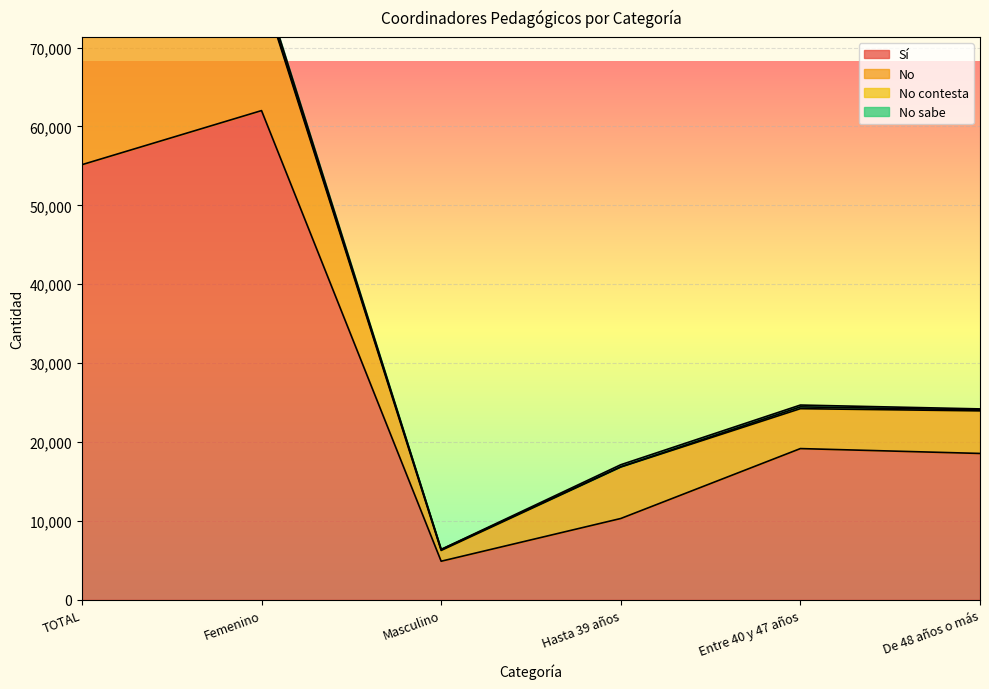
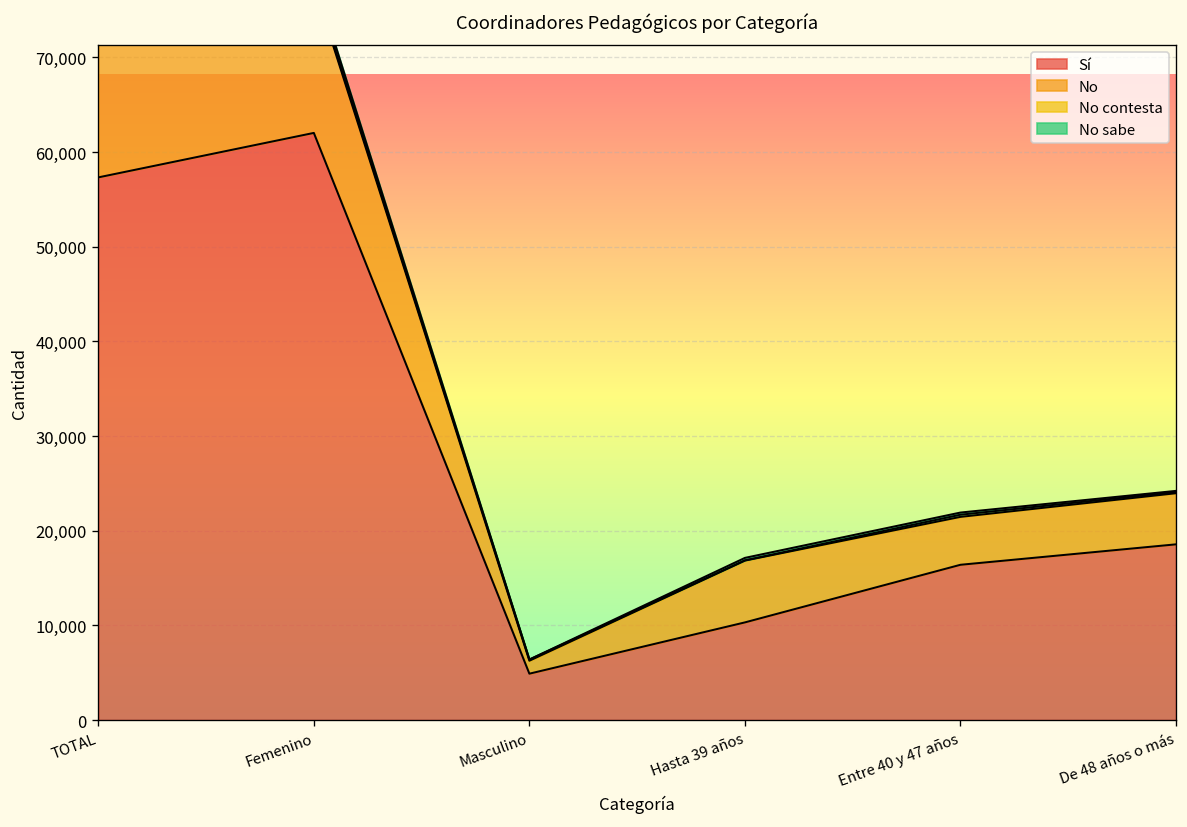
  {
    "Sí": {
-     "TOTAL": "55,000",
+     "TOTAL": "57,000",
      "Femenino": "62,000",
      "Masculino": "5,000",
      "Hasta 39 años": "10,000",
-     "Entre 40 y 47 años": "19,000",
+     "Entre 40 y 47 años": "16,000",
      "De 48 años o más": "19,000"
    }
  }
